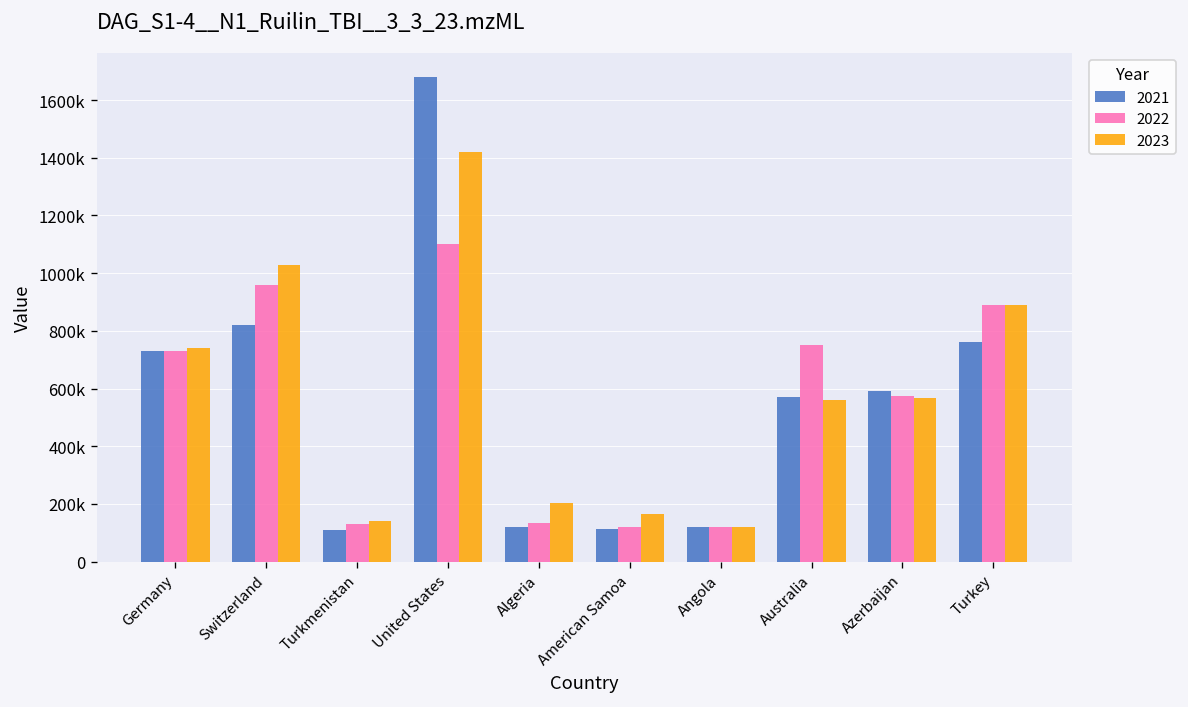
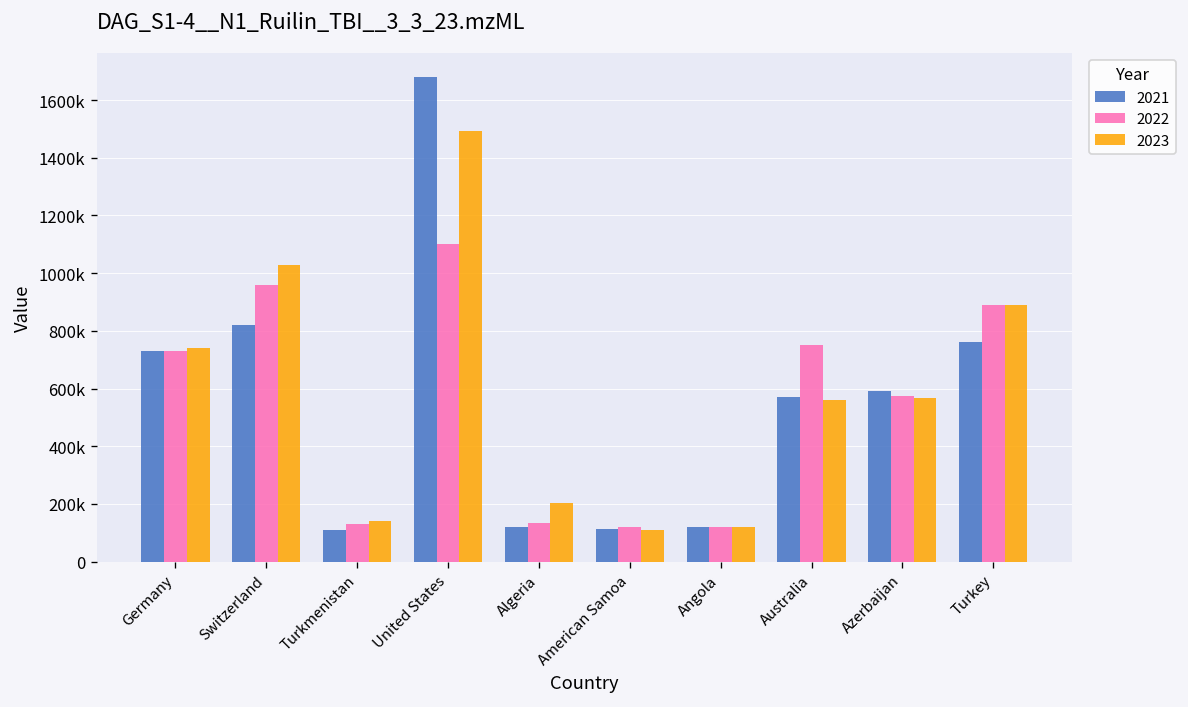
  {
    "2021": {
      "Germany": 730000,
      "Switzerland": 820000,
      "Turkmenistan": 110000,
      "United States": 1680000,
      "Algeria": 120000,
      "American Samoa": 110000,
      "Angola": 120000,
      "Australia": 570000,
      "Azerbaijan": 590000,
      "Turkey": 760000
    },
    "2022": {
      "Germany": 730000,
      "Switzerland": 960000,
      "Turkmenistan": 130000,
      "United States": 1100000,
      "Algeria": 130000,
      "American Samoa": 120000,
      "Angola": 120000,
      "Australia": 750000,
      "Azerbaijan": 570000,
      "Turkey": 890000
    },
    "2023": {
      "Germany": 740000,
      "Switzerland": 1030000,
      "Turkmenistan": 140000,
-     "United States": 1420000,
+     "United States": 1490000,
      "Algeria": 200000,
-     "American Samoa": 160000,
+     "American Samoa": 110000,
      "Angola": 120000,
      "Australia": 560000,
      "Azerbaijan": 570000,
      "Turkey": 890000
    }
  }
